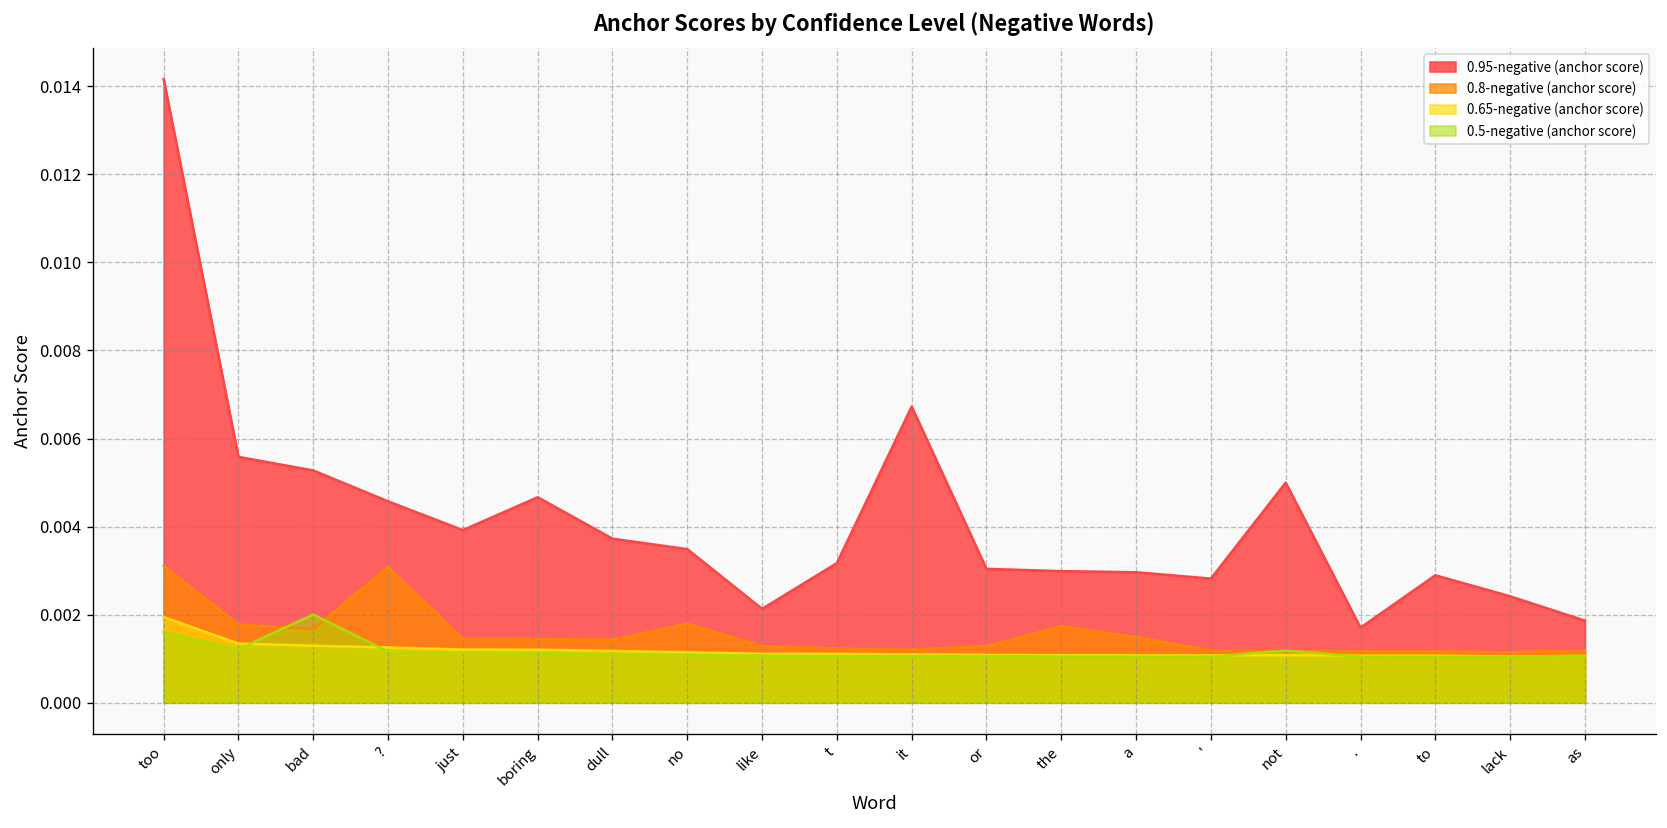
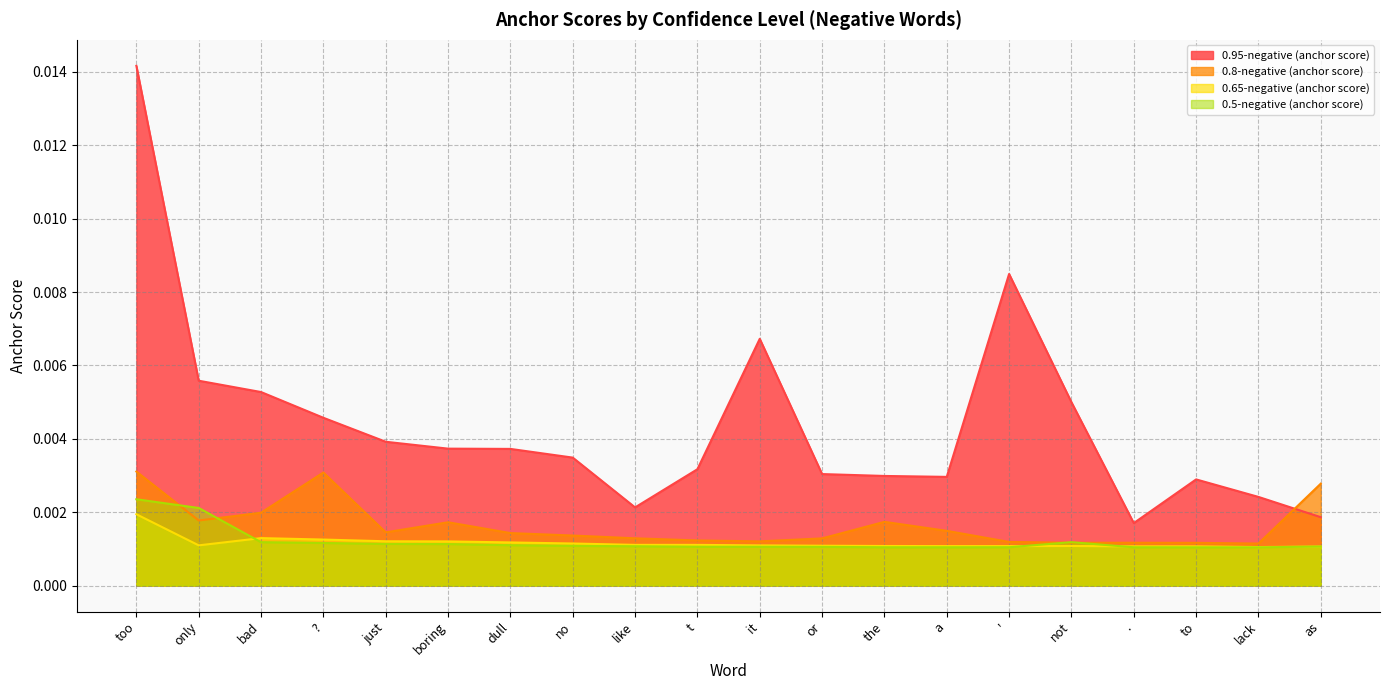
  {
    "0.95-negative (anchor score)": {
      "too": 0.0142,
      "only": 0.0056,
      "bad": 0.0053,
      "?": 0.0046,
      "just": 0.0039,
-     "boring": 0.0047,
+     "boring": 0.0037,
      "dull": 0.0037,
      "no": 0.0035,
      "like": 0.0021,
      "t": 0.0032,
      "it": 0.0067,
      "or": 0.0030,
      "the": 0.0030,
      "a": 0.0030,
-     "'": 0.0028,
+     "'": 0.0085,
      "not": 0.0050,
      ".": 0.0017,
      "to": 0.0029,
      "lack": 0.0024,
      "as": 0.0019
    },
    "0.8-negative (anchor score)": {
      "too": 0.0031,
      "only": 0.0018,
-     "bad": 0.0017,
+     "bad": 0.0020,
      "?": 0.0031,
      "just": 0.0015,
-     "boring": 0.0014,
+     "boring": 0.0017,
      "dull": 0.0014,
-     "no": 0.0018,
+     "no": 0.0014,
      "like": 0.0013,
      "t": 0.0012,
      "it": 0.0012,
      "or": 0.0013,
      "the": 0.0017,
      "a": 0.0015,
      "'": 0.0012,
      ".": 0.0012,
      "to": 0.0012,
      "lack": 0.0011,
-     "as": 0.0012
+     "as": 0.0028
    },
    "0.65-negative (anchor score)": {
      "too": 0.0019,
-     "only": 0.0013,
+     "only": 0.0011,
      "bad": 0.0013,
      "?": 0.0013,
      "just": 0.0012,
      "boring": 0.0012,
      "dull": 0.0012,
      "not": 0.0011
    },
    "0.5-negative (anchor score)": {
-     "too": 0.0016,
-     "only": 0.0012,
-     "bad": 0.0020,
+     "too": 0.0024,
+     "only": 0.0021,
+     "bad": 0.0012,
      "?": 0.0012,
      "just": 0.0011,
      "boring": 0.0011,
      "dull": 0.0011
    }
  }
